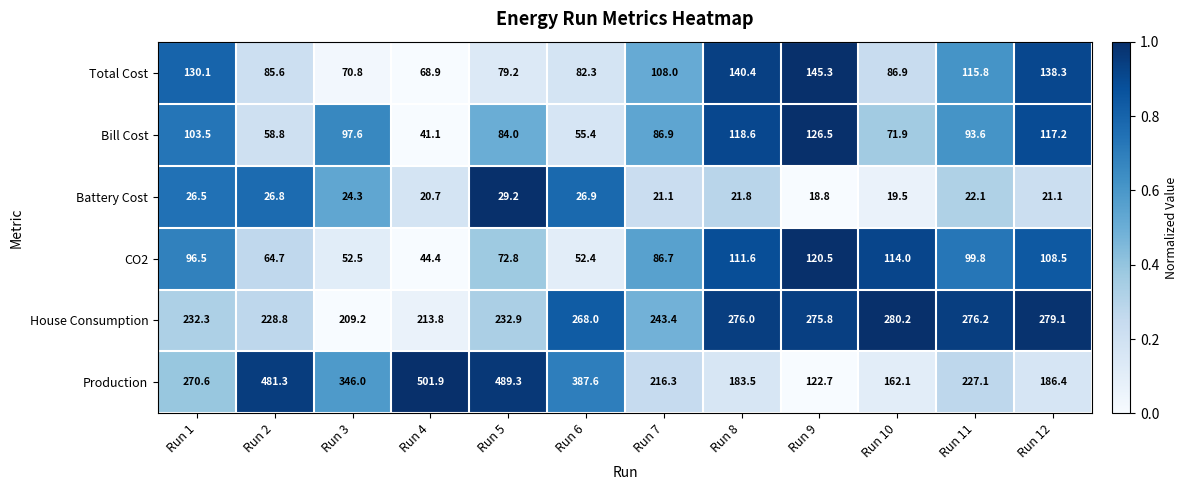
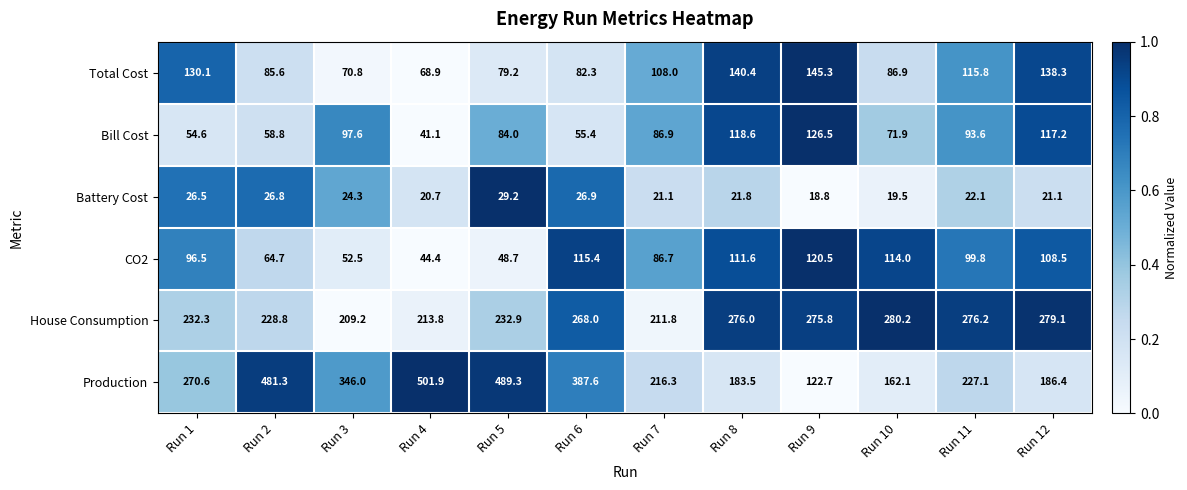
  {
    "Total Cost": {
      "Run 1": 130.1,
      "Run 2": 85.6,
      "Run 3": 70.8,
      "Run 4": 68.9,
      "Run 5": 79.2,
      "Run 6": 82.3,
      "Run 7": 108.0,
      "Run 8": 140.4,
      "Run 9": 145.3,
      "Run 10": 86.9,
      "Run 11": 115.8,
      "Run 12": 138.3
    },
    "Bill Cost": {
-     "Run 1": 103.5,
+     "Run 1": 54.6,
      "Run 2": 58.8,
      "Run 3": 97.6,
      "Run 4": 41.1,
      "Run 5": 84.0,
      "Run 6": 55.4,
      "Run 7": 86.9,
      "Run 8": 118.6,
      "Run 9": 126.5,
      "Run 10": 71.9,
      "Run 11": 93.6,
      "Run 12": 117.2
    },
    "Battery Cost": {
      "Run 1": 26.5,
      "Run 2": 26.8,
      "Run 3": 24.3,
      "Run 4": 20.7,
      "Run 5": 29.2,
      "Run 6": 26.9,
      "Run 7": 21.1,
      "Run 8": 21.8,
      "Run 9": 18.8,
      "Run 10": 19.5,
      "Run 11": 22.1,
      "Run 12": 21.1
    },
    "CO2": {
      "Run 1": 96.5,
      "Run 2": 64.7,
      "Run 3": 52.5,
      "Run 4": 44.4,
-     "Run 5": 72.8,
-     "Run 6": 52.4,
+     "Run 5": 48.7,
+     "Run 6": 115.4,
      "Run 7": 86.7,
      "Run 8": 111.6,
      "Run 9": 120.5,
      "Run 10": 114.0,
      "Run 11": 99.8,
      "Run 12": 108.5
    },
    "House Consumption": {
      "Run 1": 232.3,
      "Run 2": 228.8,
      "Run 3": 209.2,
      "Run 4": 213.8,
      "Run 5": 232.9,
      "Run 6": 268.0,
-     "Run 7": 243.4,
+     "Run 7": 211.8,
      "Run 8": 276.0,
      "Run 9": 275.8,
      "Run 10": 280.2,
      "Run 11": 276.2,
      "Run 12": 279.1
    },
    "Production": {
      "Run 1": 270.6,
      "Run 2": 481.3,
      "Run 3": 346.0,
      "Run 4": 501.9,
      "Run 5": 489.3,
      "Run 6": 387.6,
      "Run 7": 216.3,
      "Run 8": 183.5,
      "Run 9": 122.7,
      "Run 10": 162.1,
      "Run 11": 227.1,
      "Run 12": 186.4
    }
  }
